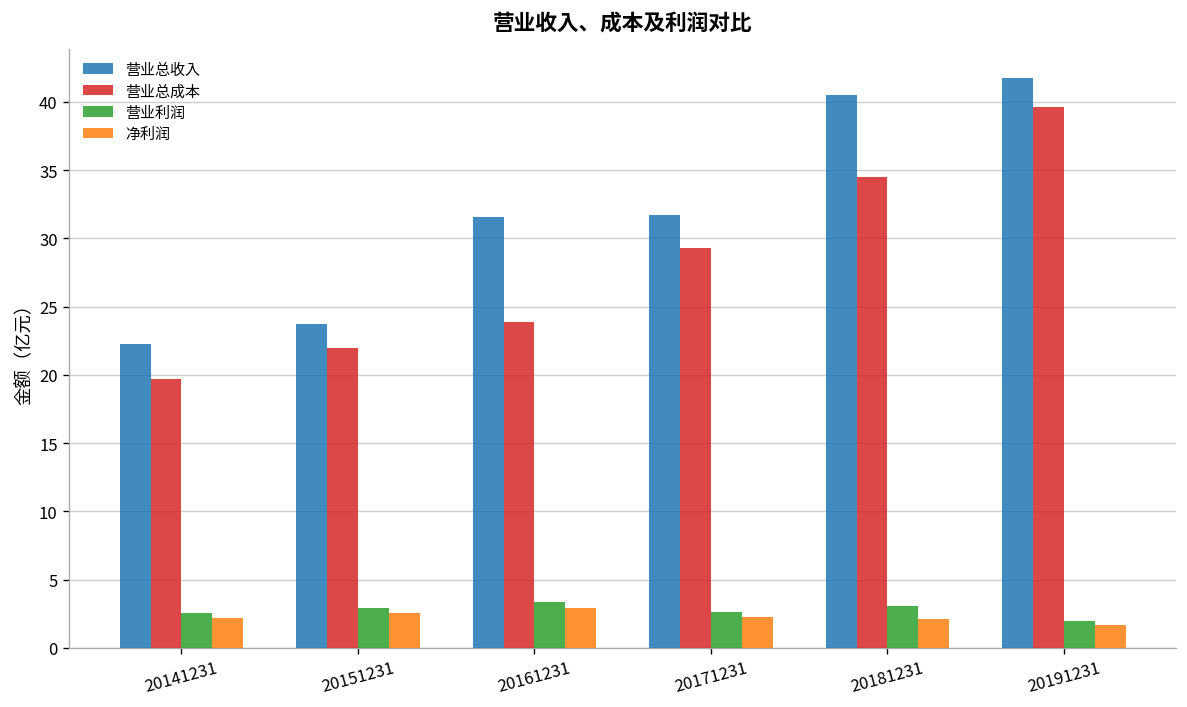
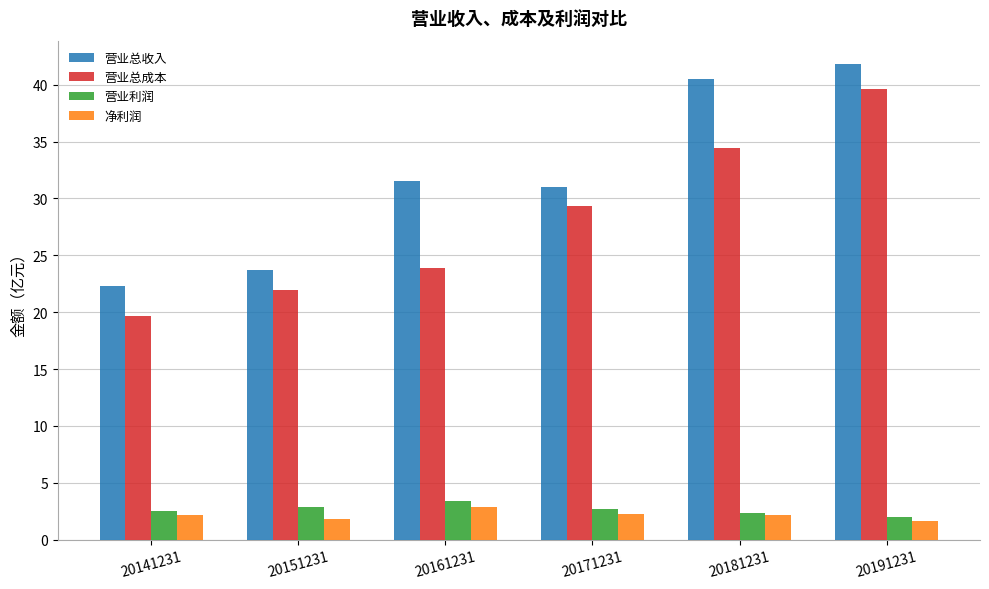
  {
    "营业总收入": {
      "20141231": 22.3,
      "20151231": 23.7,
      "20161231": 31.6,
-     "20171231": 31.7,
+     "20171231": 31.0,
      "20181231": 40.5,
      "20191231": 41.8
    },
    "营业总成本": {
      "20141231": 19.7,
      "20151231": 22.0,
      "20161231": 23.9,
      "20171231": 29.3,
      "20181231": 34.5,
      "20191231": 39.6
    },
    "营业利润": {
      "20141231": 2.6,
      "20151231": 2.9,
      "20161231": 3.4,
      "20171231": 2.7,
-     "20181231": 3.1,
+     "20181231": 2.4,
      "20191231": 2.0
    },
    "净利润": {
      "20141231": 2.2,
-     "20151231": 2.6,
+     "20151231": 1.9,
      "20161231": 2.9,
      "20171231": 2.3,
      "20181231": 2.1,
      "20191231": 1.7
    }
  }
